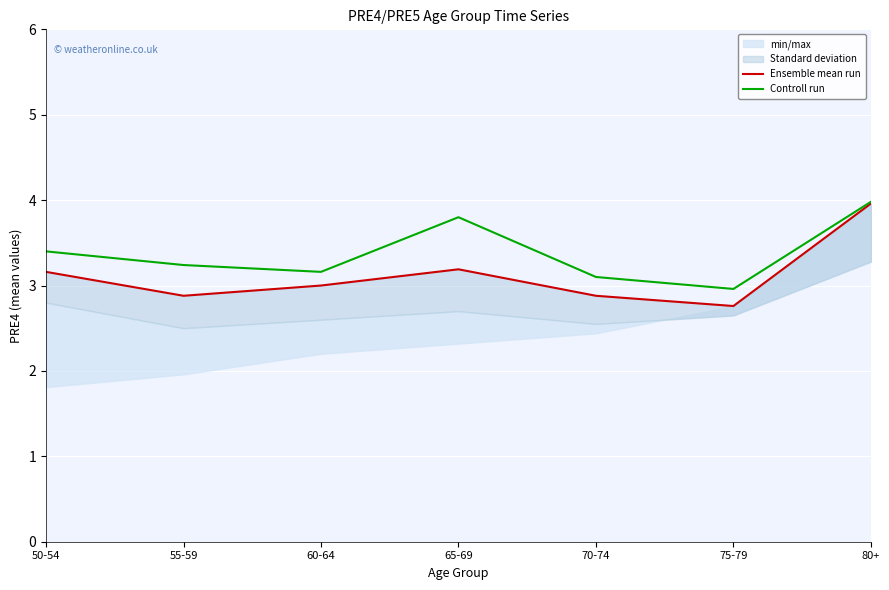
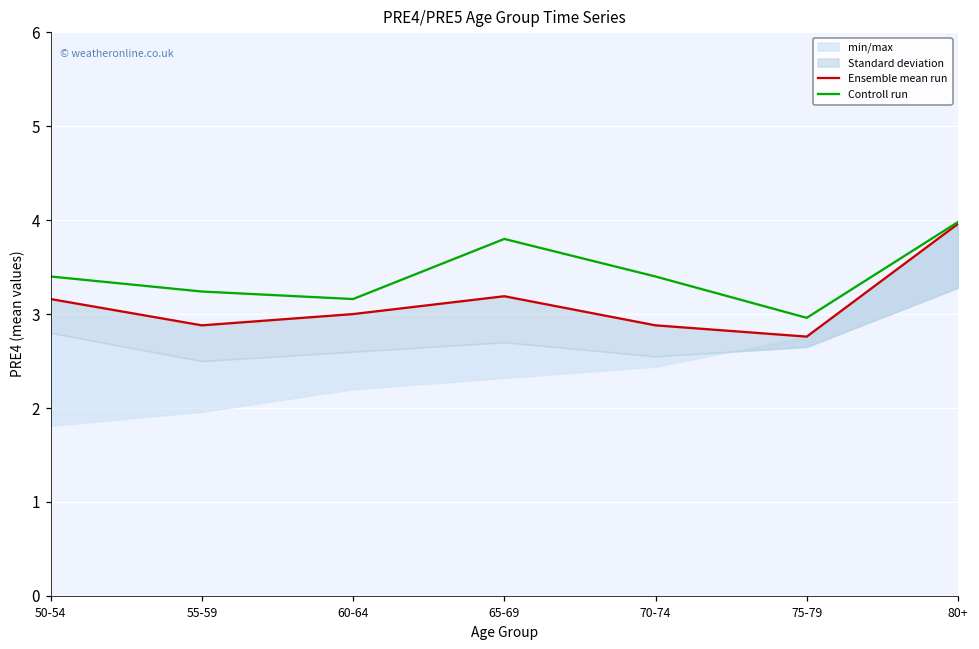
  {
    "Controll run": {
      "50-54": 3.4,
      "55-59": 3.2,
      "60-64": 3.2,
      "65-69": 3.8,
-     "70-74": 3.1,
+     "70-74": 3.4,
      "75-79": 3.0
    }
  }
